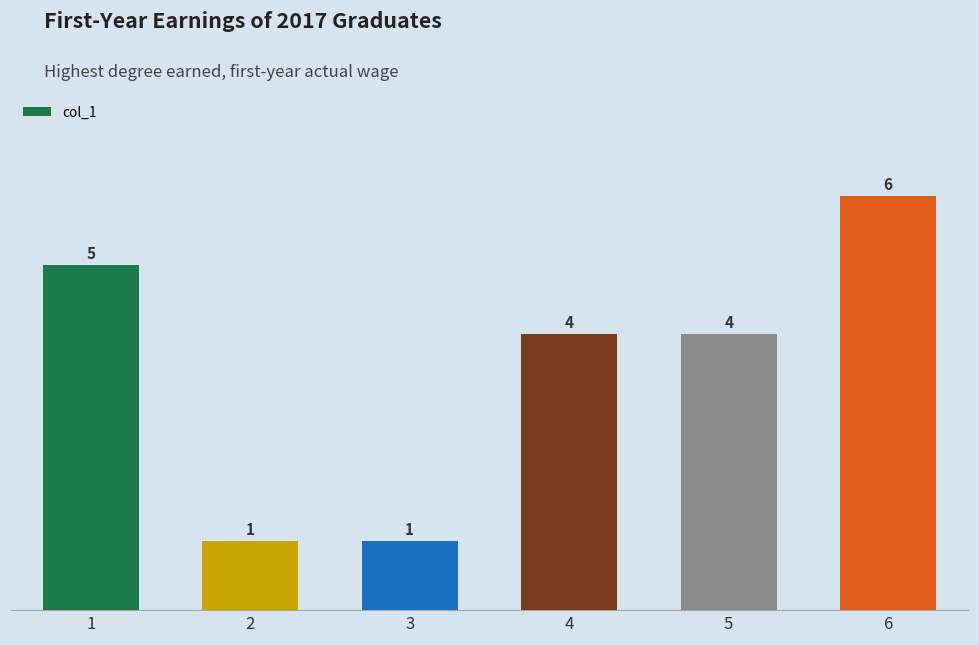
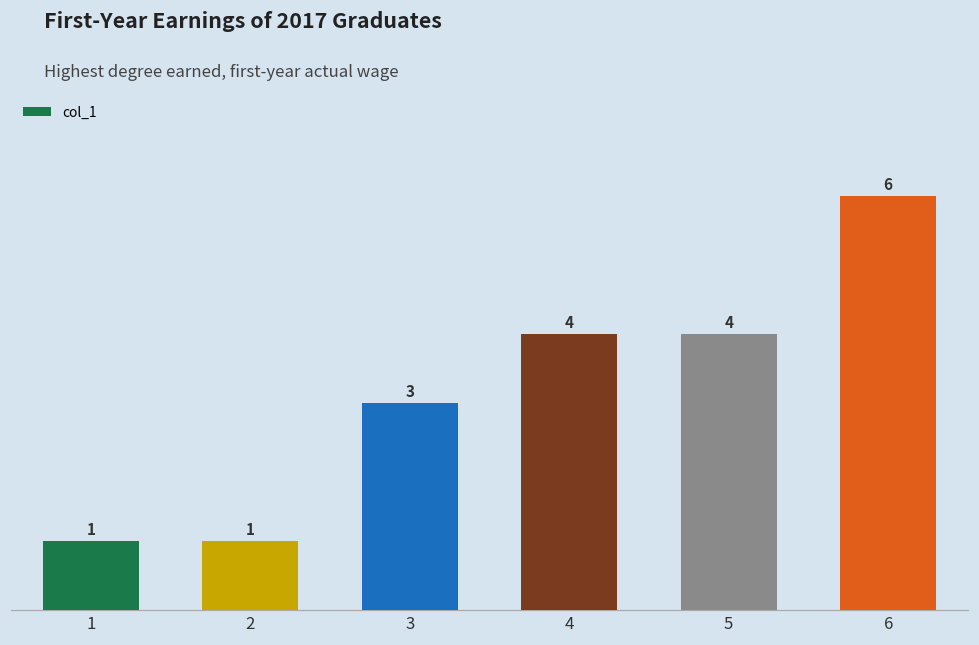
  {
-   "1": 5,
+   "1": 1,
    "2": 1,
-   "3": 1,
+   "3": 3,
    "4": 4,
    "5": 4,
    "6": 6
  }
